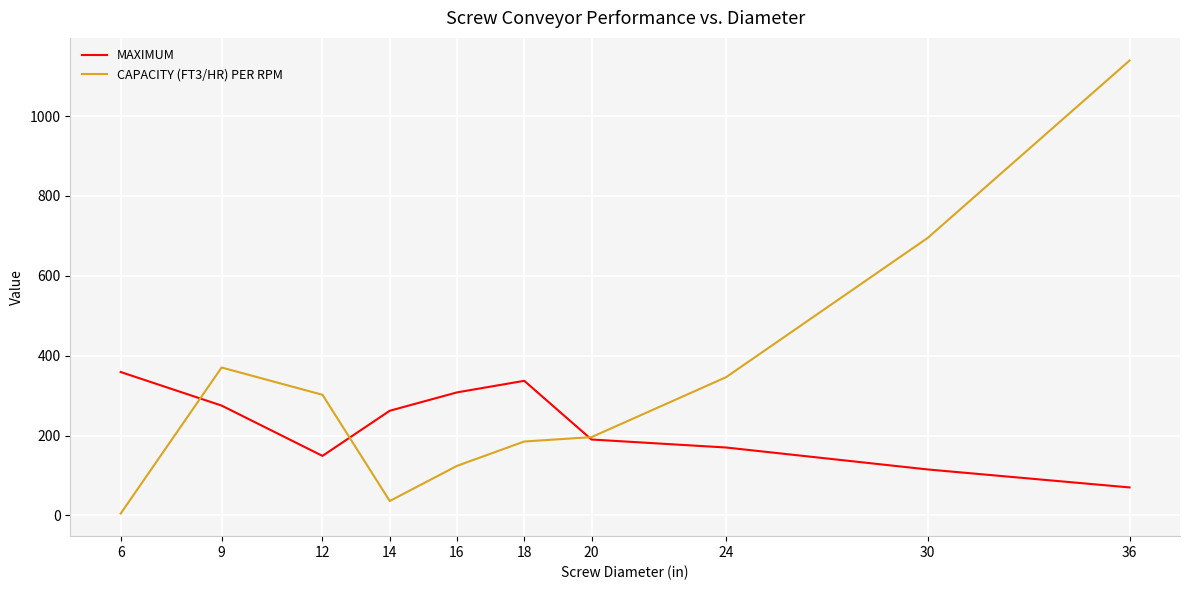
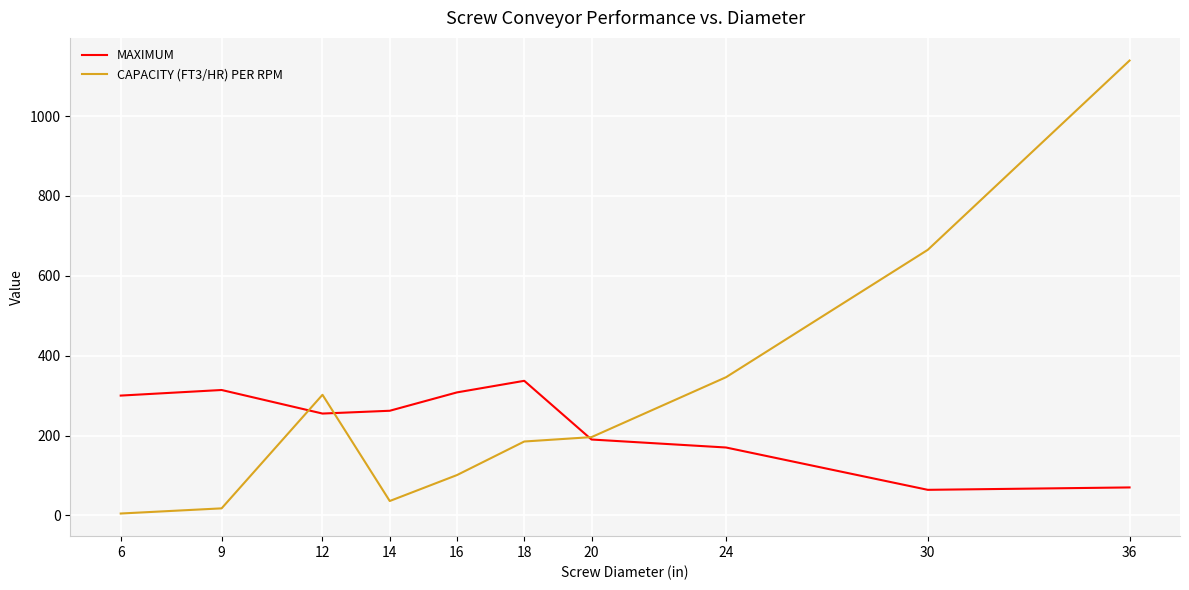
  {
    "MAXIMUM": {
-     "6": 360,
-     "9": 280,
-     "12": 150,
+     "6": 300,
+     "9": 310,
+     "12": 260,
      "14": 260,
      "16": 310,
      "18": 340,
      "24": 170,
-     "30": 120,
+     "30": 60,
      "36": 70
    },
    "CAPACITY (FT3/HR) PER RPM": {
      "6": 0,
-     "9": 370,
+     "9": 20,
      "12": 300,
      "14": 40,
-     "16": 120,
+     "16": 100,
      "18": 190,
      "24": 350,
-     "30": 700,
+     "30": 670,
      "36": 1140
    }
  }
